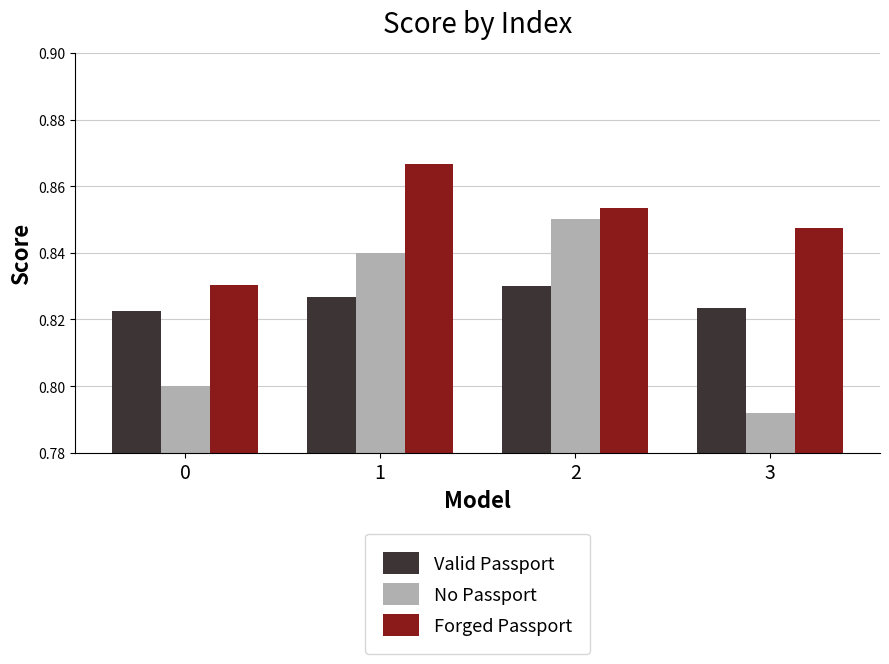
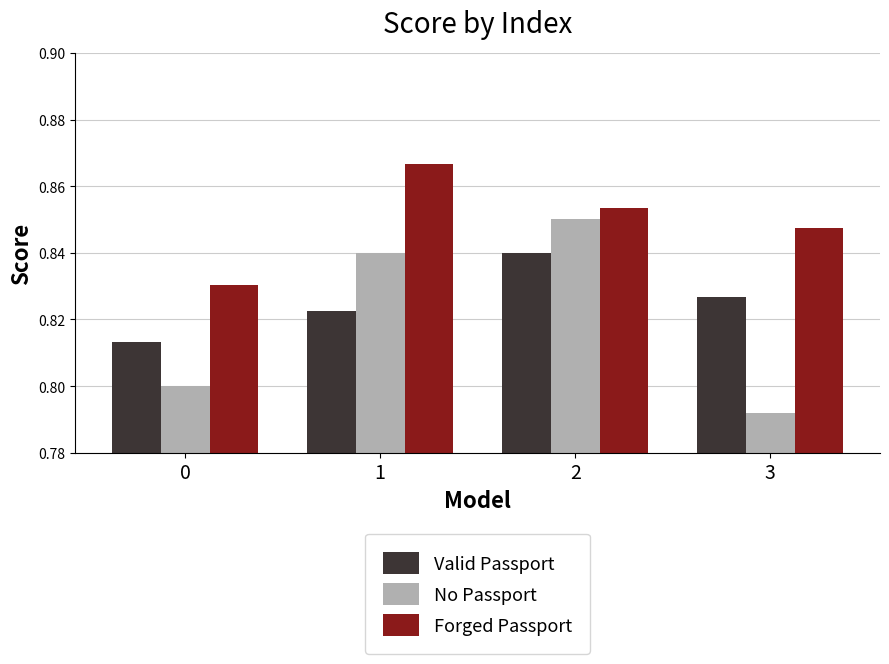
  {
    "Valid Passport": {
-     "0": 0.823,
-     "1": 0.827,
-     "2": 0.83,
-     "3": 0.823
+     "0": 0.813,
+     "1": 0.822,
+     "2": 0.84,
+     "3": 0.827
    },
    "No Passport": {
      "0": 0.800,
      "1": 0.840,
      "2": 0.850,
      "3": 0.792
    },
    "Forged Passport": {
      "0": 0.830,
      "1": 0.867,
      "2": 0.853,
      "3": 0.847
    }
  }
